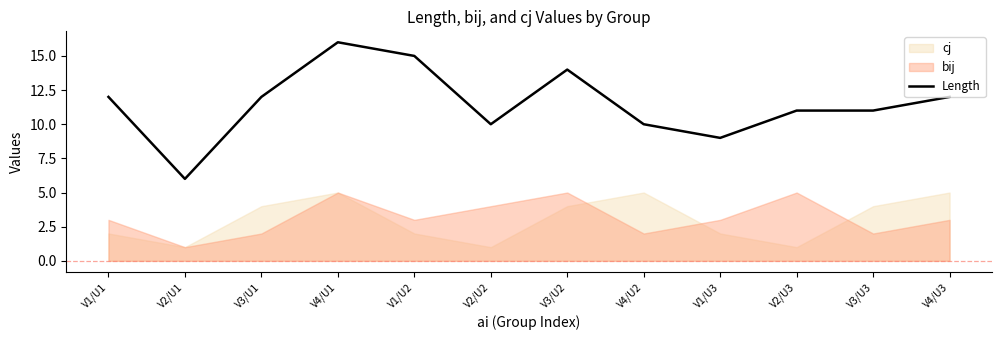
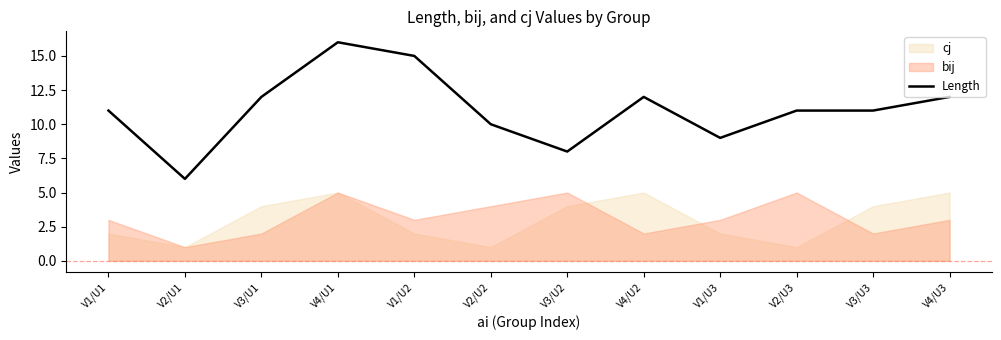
  {
    "Length": {
-     "V1/U1": 12,
+     "V1/U1": 11,
      "V2/U1": 6,
      "V3/U1": 12,
      "V4/U1": 16,
      "V1/U2": 15,
      "V2/U2": 10,
-     "V3/U2": 14,
-     "V4/U2": 10,
+     "V3/U2": 8,
+     "V4/U2": 12,
      "V1/U3": 9,
      "V2/U3": 11,
      "V3/U3": 11
    }
  }
